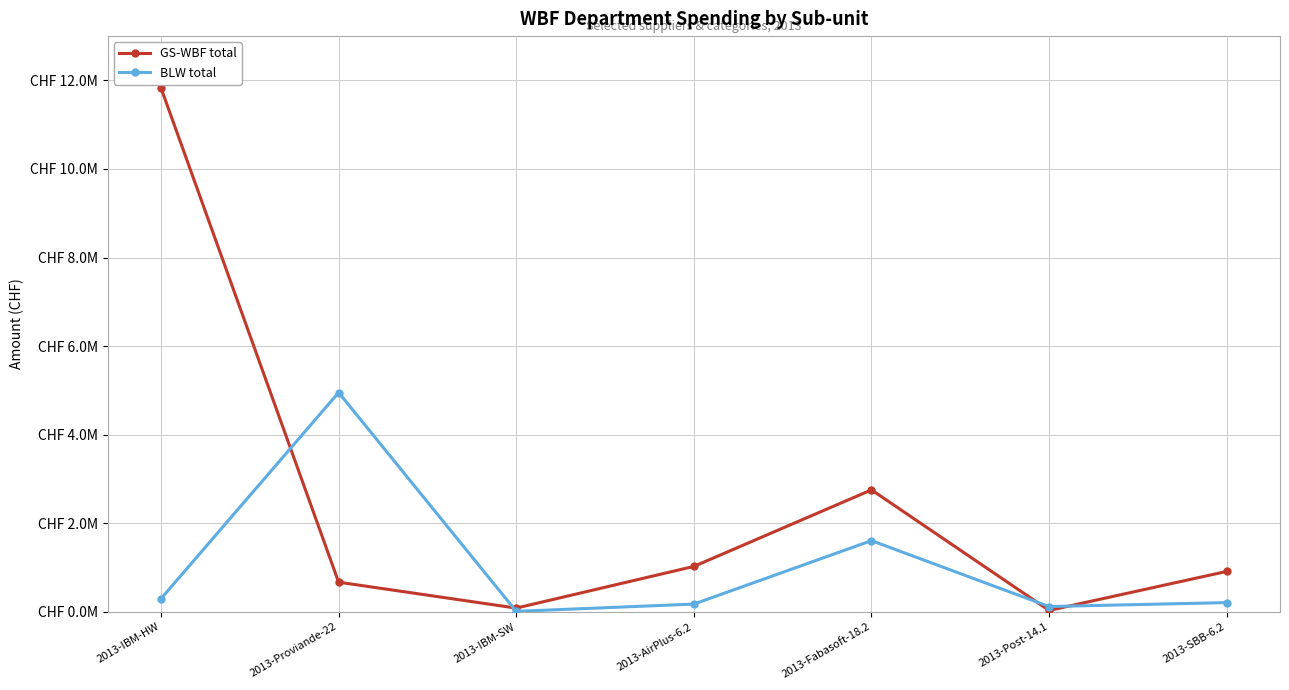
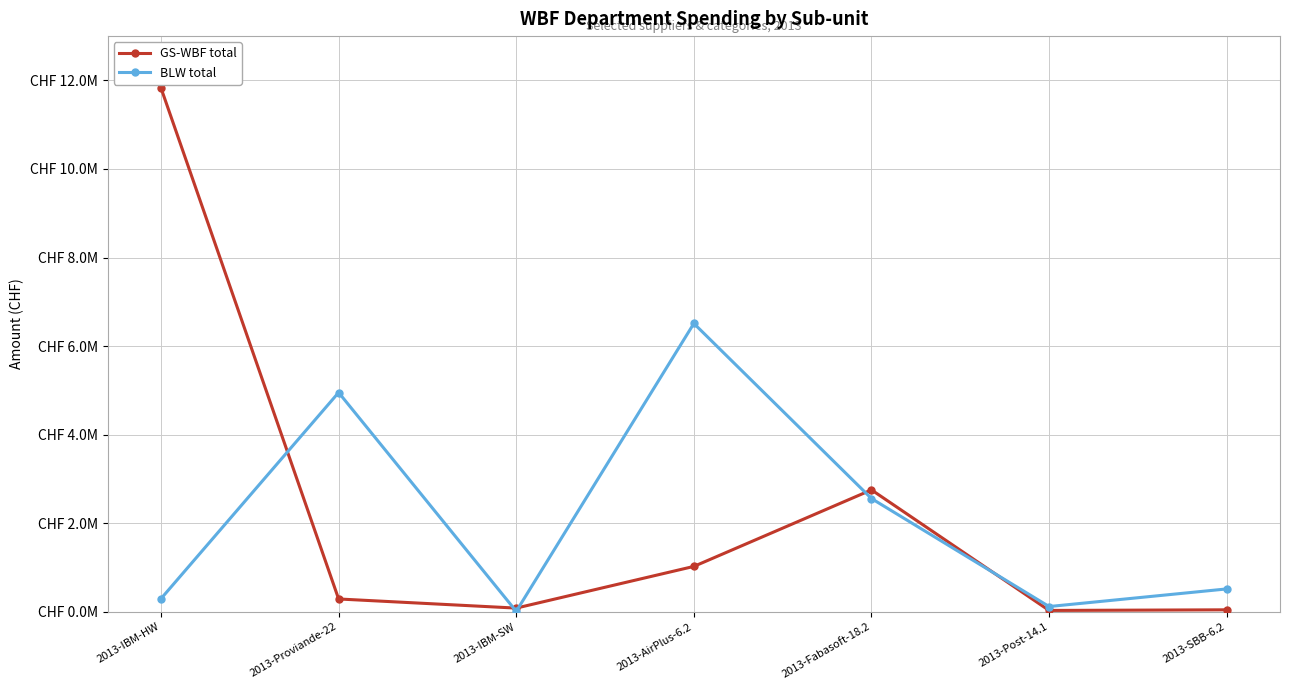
  {
    "GS-WBF total": {
      "2013-IBM-HW": "CHF 11800000",
-     "2013-Proviande-22": "CHF 700000",
+     "2013-Proviande-22": "CHF 300000",
      "2013-IBM-SW": "CHF 100000",
      "2013-AirPlus-6.2": "CHF 1000000",
      "2013-Fabasoft-18.2": "CHF 2800000",
      "2013-Post-14.1": "CHF 0",
-     "2013-SBB-6.2": "CHF 900000"
+     "2013-SBB-6.2": "CHF 0"
    },
    "BLW total": {
      "2013-IBM-HW": "CHF 300000",
      "2013-Proviande-22": "CHF 5000000",
      "2013-IBM-SW": "CHF 0",
-     "2013-AirPlus-6.2": "CHF 200000",
-     "2013-Fabasoft-18.2": "CHF 1600000",
+     "2013-AirPlus-6.2": "CHF 6500000",
+     "2013-Fabasoft-18.2": "CHF 2600000",
      "2013-Post-14.1": "CHF 100000",
-     "2013-SBB-6.2": "CHF 200000"
+     "2013-SBB-6.2": "CHF 500000"
    }
  }
